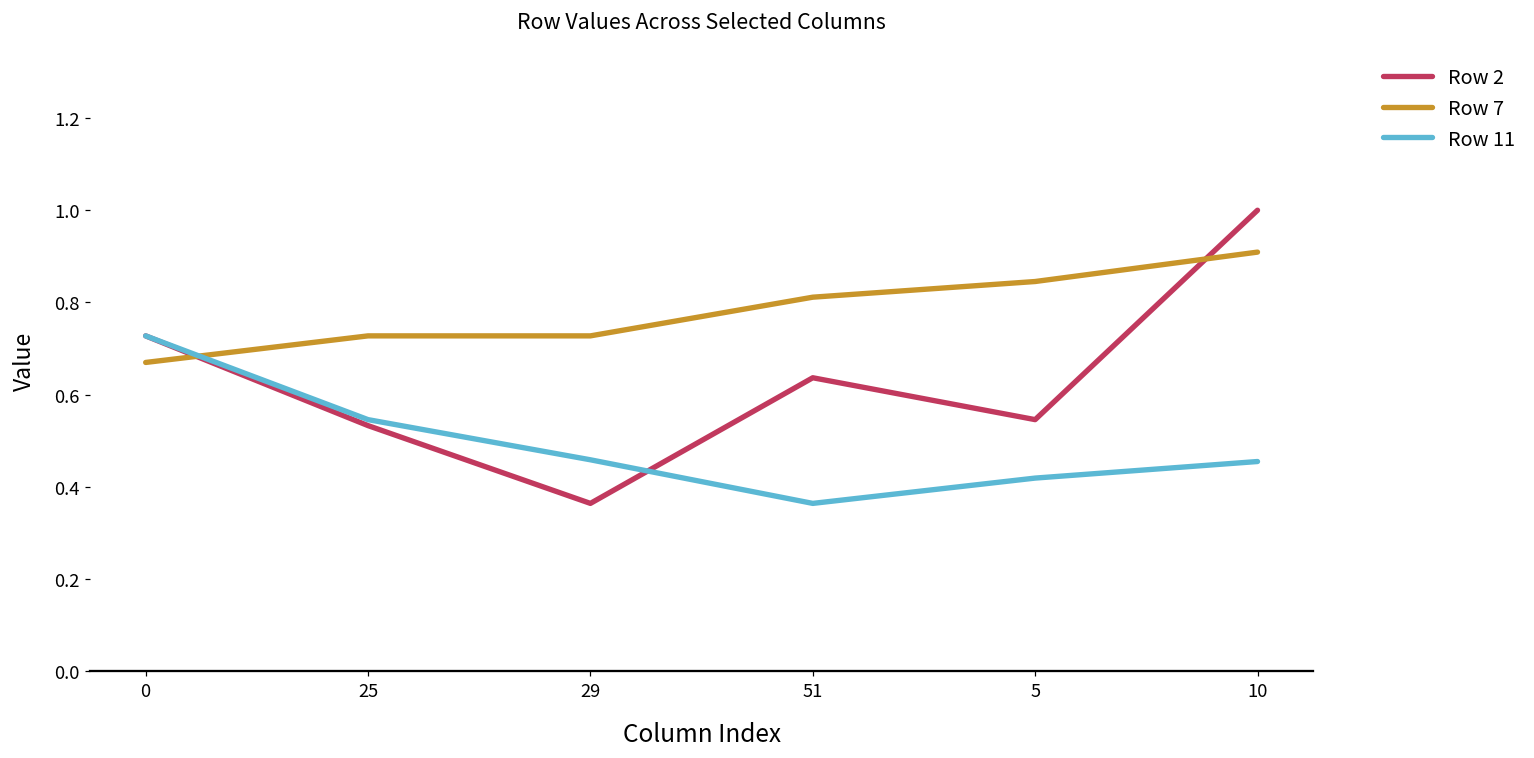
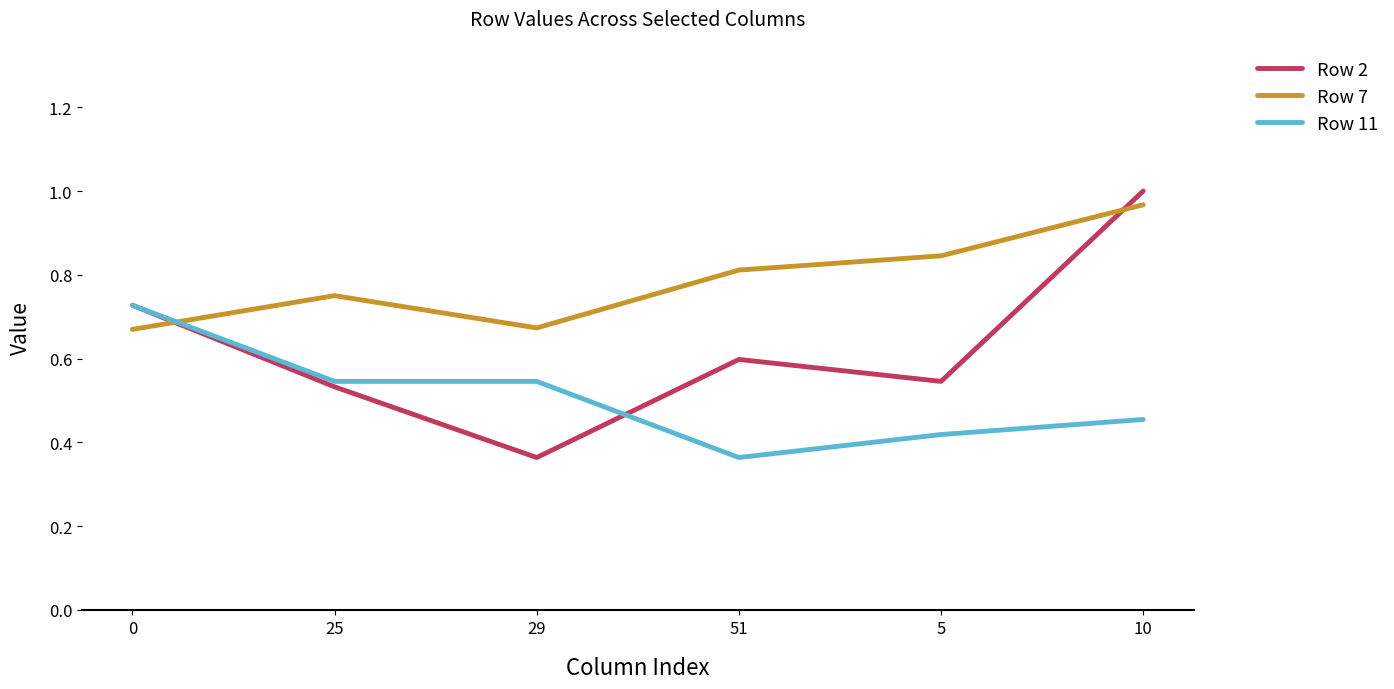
  {
    "Row 2": {
      "25": 0.53,
      "29": 0.36,
-     "51": 0.64,
+     "51": 0.60,
      "5": 0.55,
      "10": 1.00
    },
    "Row 7": {
      "0": 0.67,
-     "25": 0.73,
-     "29": 0.73,
+     "25": 0.75,
+     "29": 0.67,
      "51": 0.81,
      "5": 0.85,
-     "10": 0.91
+     "10": 0.97
    },
    "Row 11": {
      "25": 0.55,
-     "29": 0.46,
+     "29": 0.55,
      "51": 0.36,
      "5": 0.42,
      "10": 0.45
    }
  }
